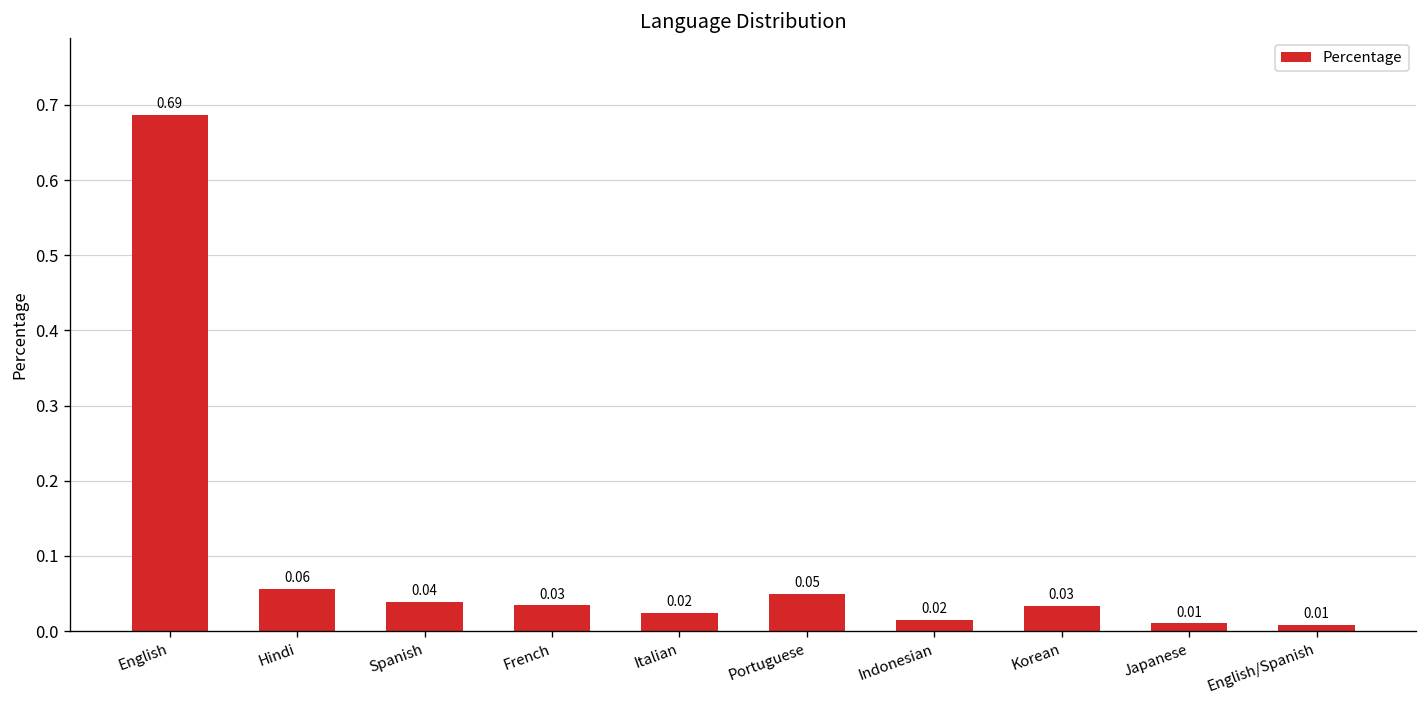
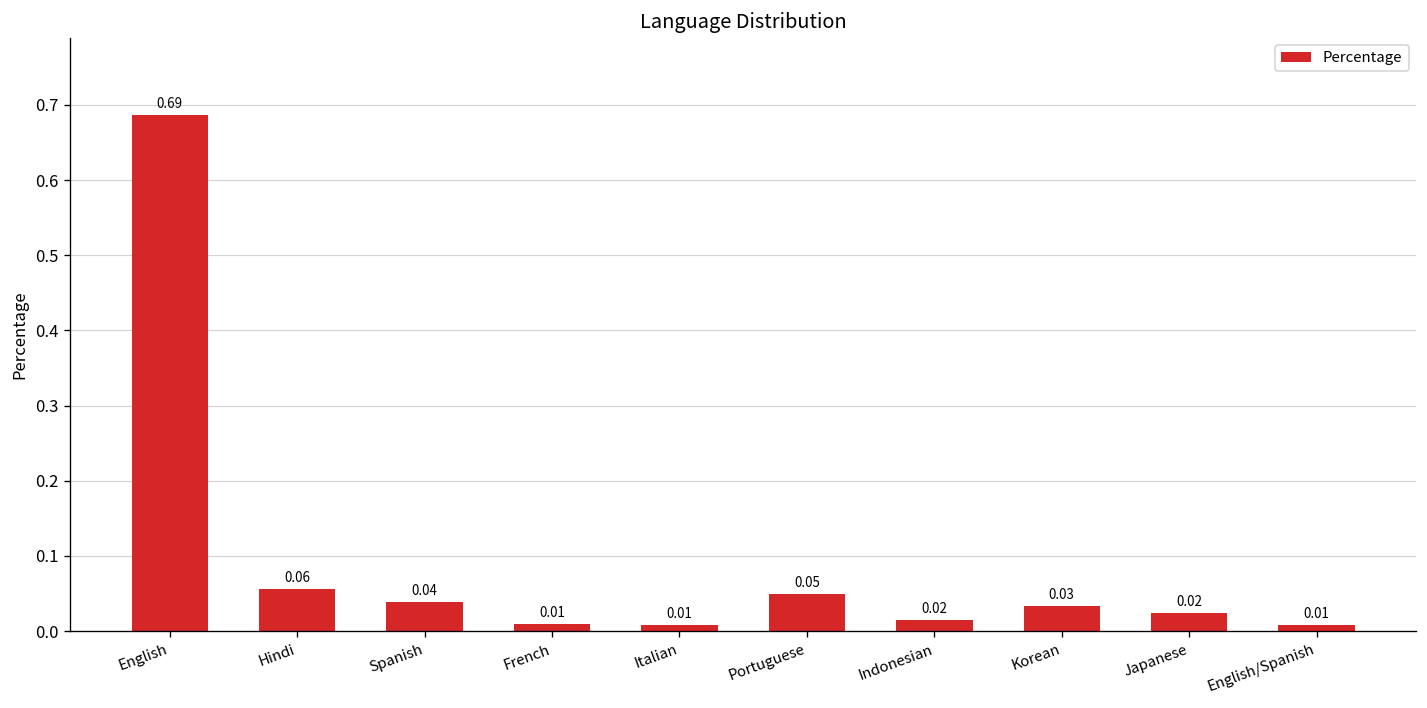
  {
    "English": 0.69,
    "Hindi": 0.06,
    "Spanish": 0.04,
-   "French": 0.03,
-   "Italian": 0.02,
+   "French": 0.01,
+   "Italian": 0.01,
    "Portuguese": 0.05,
    "Indonesian": 0.02,
    "Korean": 0.03,
-   "Japanese": 0.01,
+   "Japanese": 0.02,
    "English/Spanish": 0.01
  }
